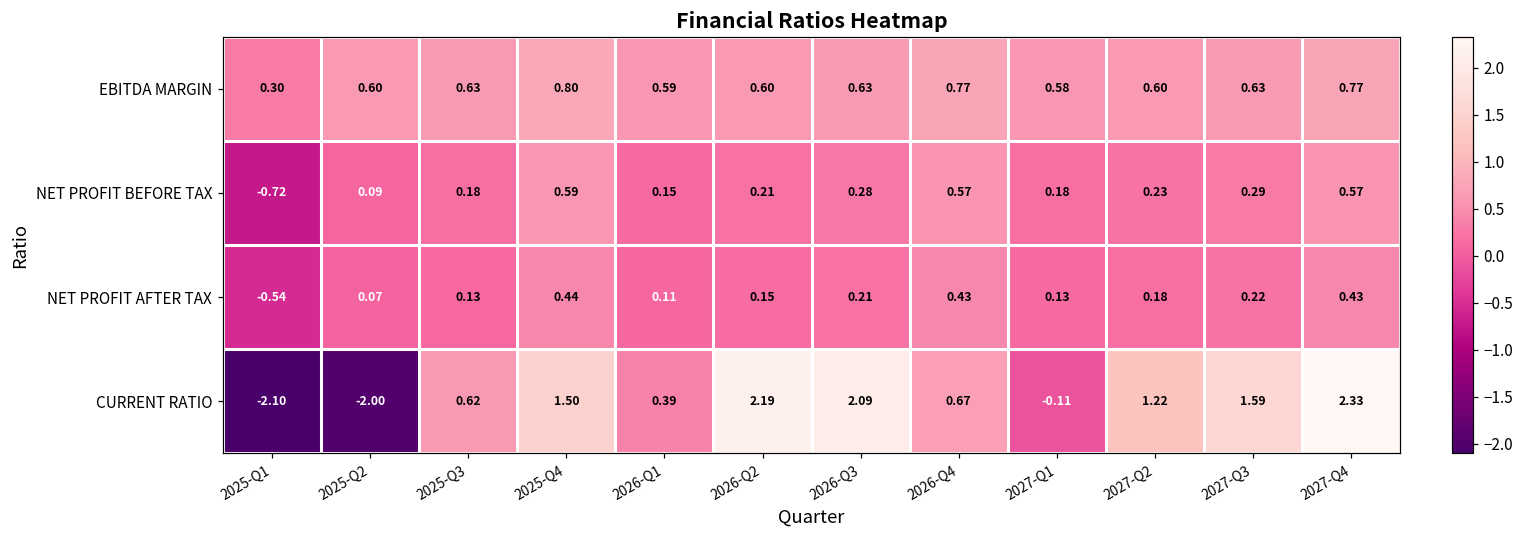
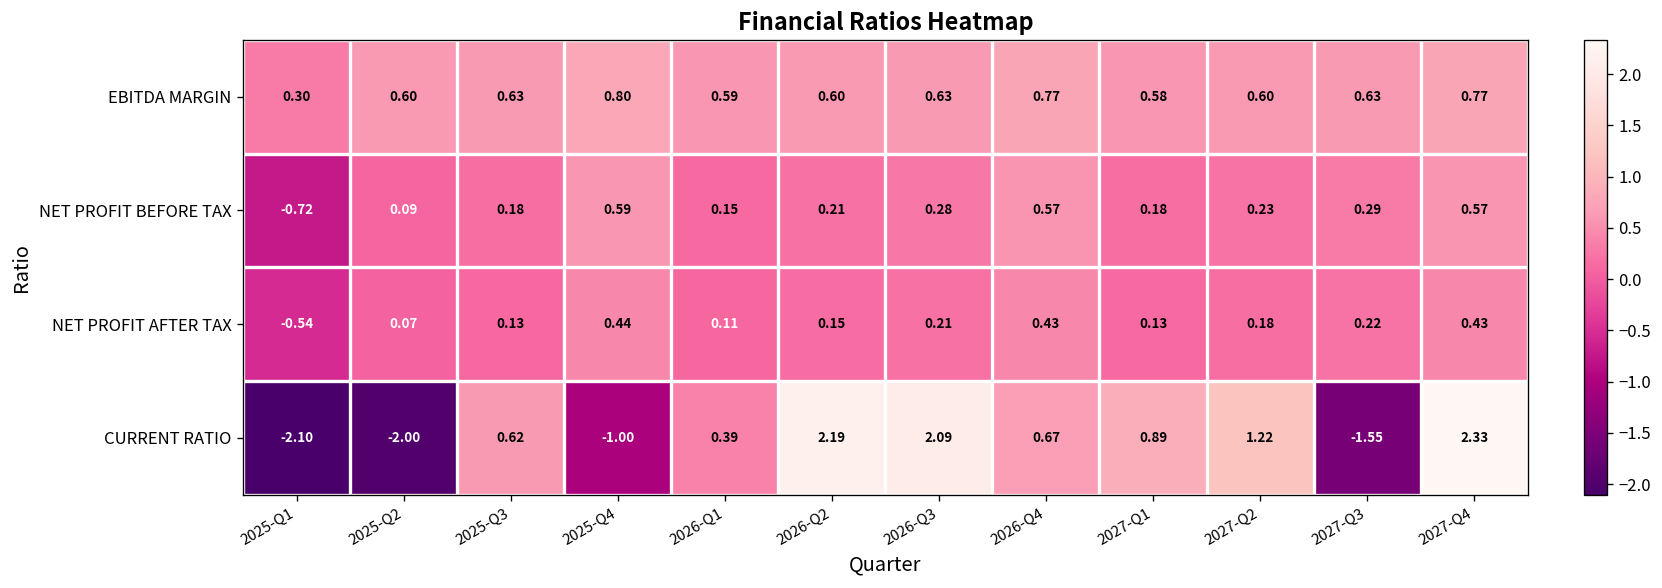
  {
    "EBITDA MARGIN": {
      "2025-Q1": 0.30,
      "2025-Q2": 0.60,
      "2025-Q3": 0.63,
      "2025-Q4": 0.80,
      "2026-Q1": 0.59,
      "2026-Q2": 0.60,
      "2026-Q3": 0.63,
      "2026-Q4": 0.77,
      "2027-Q1": 0.58,
      "2027-Q2": 0.60,
      "2027-Q3": 0.63,
      "2027-Q4": 0.77
    },
    "NET PROFIT BEFORE TAX": {
      "2025-Q1": -0.72,
      "2025-Q2": 0.09,
      "2025-Q3": 0.18,
      "2025-Q4": 0.59,
      "2026-Q1": 0.15,
      "2026-Q2": 0.21,
      "2026-Q3": 0.28,
      "2026-Q4": 0.57,
      "2027-Q1": 0.18,
      "2027-Q2": 0.23,
      "2027-Q3": 0.29,
      "2027-Q4": 0.57
    },
    "NET PROFIT AFTER TAX": {
      "2025-Q1": -0.54,
      "2025-Q2": 0.07,
      "2025-Q3": 0.13,
      "2025-Q4": 0.44,
      "2026-Q1": 0.11,
      "2026-Q2": 0.15,
      "2026-Q3": 0.21,
      "2026-Q4": 0.43,
      "2027-Q1": 0.13,
      "2027-Q2": 0.18,
      "2027-Q3": 0.22,
      "2027-Q4": 0.43
    },
    "CURRENT RATIO": {
      "2025-Q1": -2.10,
      "2025-Q2": -2.00,
      "2025-Q3": 0.62,
-     "2025-Q4": 1.50,
+     "2025-Q4": -1.00,
      "2026-Q1": 0.39,
      "2026-Q2": 2.19,
      "2026-Q3": 2.09,
      "2026-Q4": 0.67,
-     "2027-Q1": -0.11,
+     "2027-Q1": 0.89,
      "2027-Q2": 1.22,
-     "2027-Q3": 1.59,
+     "2027-Q3": -1.55,
      "2027-Q4": 2.33
    }
  }
